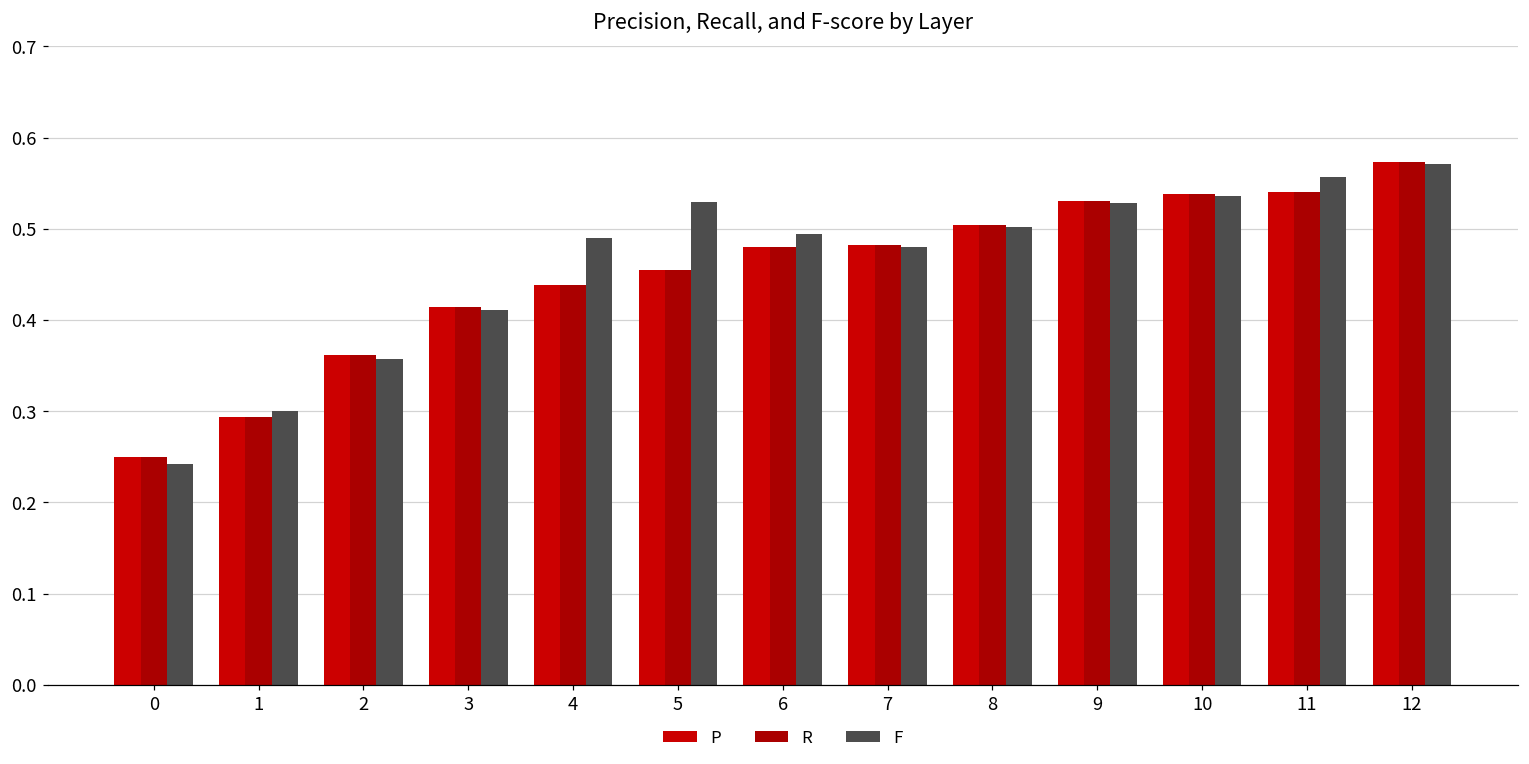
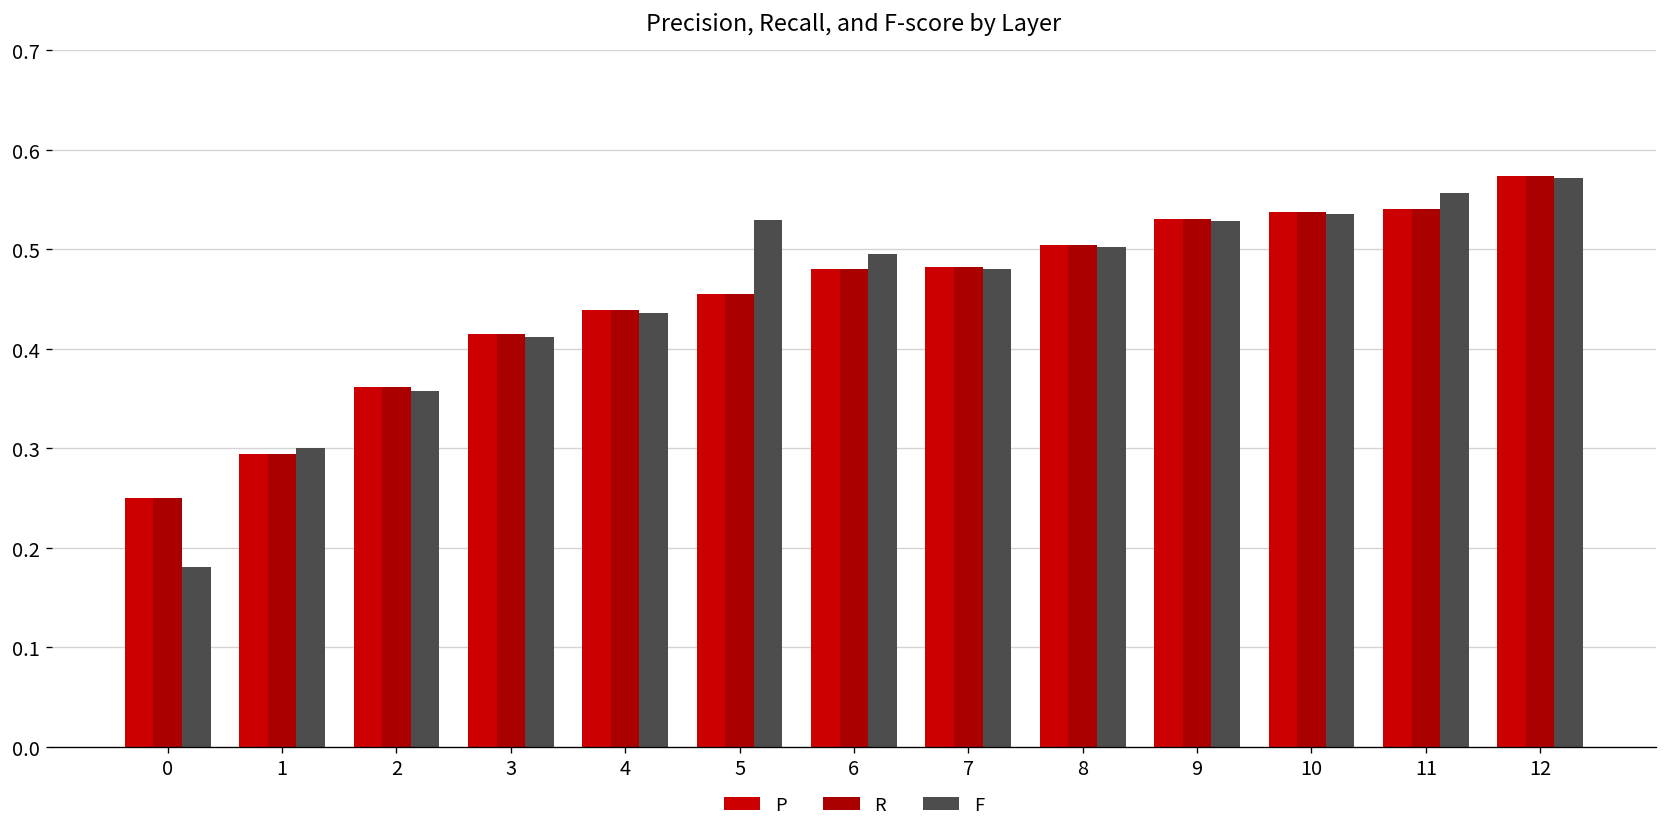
  {
    "F": {
-     "0": 0.24,
+     "0": 0.18,
      "1": 0.30,
      "2": 0.36,
      "3": 0.41,
-     "4": 0.49,
+     "4": 0.44,
      "5": 0.53,
      "6": 0.49,
      "7": 0.48,
      "8": 0.50,
      "9": 0.53,
      "10": 0.54,
      "11": 0.56,
      "12": 0.57
    }
  }
